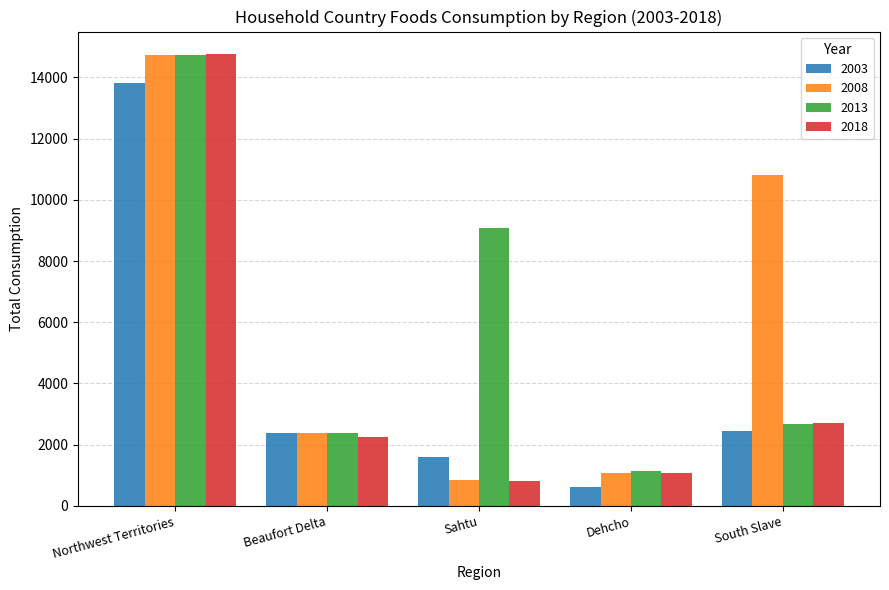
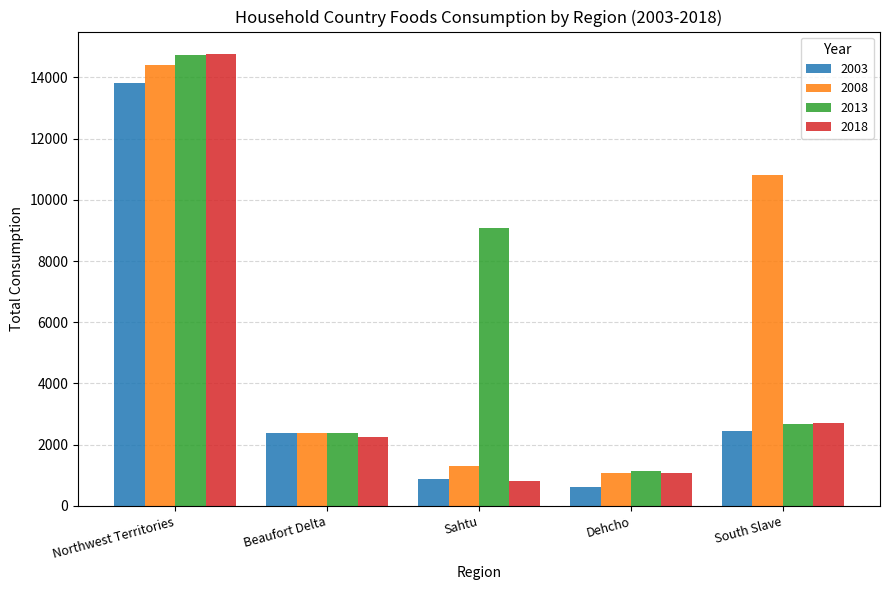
  {
    "2003": {
      "Northwest Territories": 13800,
      "Beaufort Delta": 2400,
-     "Sahtu": 1600,
+     "Sahtu": 900,
      "Dehcho": 600,
      "South Slave": 2500
    },
    "2008": {
-     "Northwest Territories": 14700,
+     "Northwest Territories": 14400,
      "Beaufort Delta": 2400,
-     "Sahtu": 900,
+     "Sahtu": 1300,
      "Dehcho": 1100,
      "South Slave": 10800
    },
    "2013": {
      "Northwest Territories": 14700,
      "Beaufort Delta": 2400,
      "Sahtu": 9100,
      "Dehcho": 1100,
      "South Slave": 2700
    },
    "2018": {
      "Northwest Territories": 14800,
      "Beaufort Delta": 2300,
      "Sahtu": 800,
      "Dehcho": 1100,
      "South Slave": 2700
    }
  }
